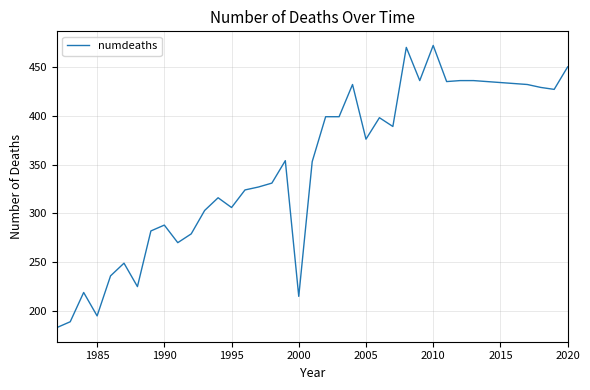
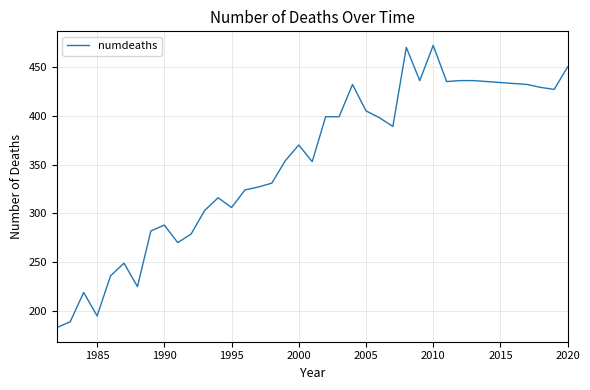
  {
    "1985": 200,
    "1990": 290,
    "1995": 310,
-   "2000": 220,
-   "2005": 380,
+   "2000": 370,
+   "2005": 410,
    "2010": 470,
    "2015": 430,
    "2020": 450
  }
